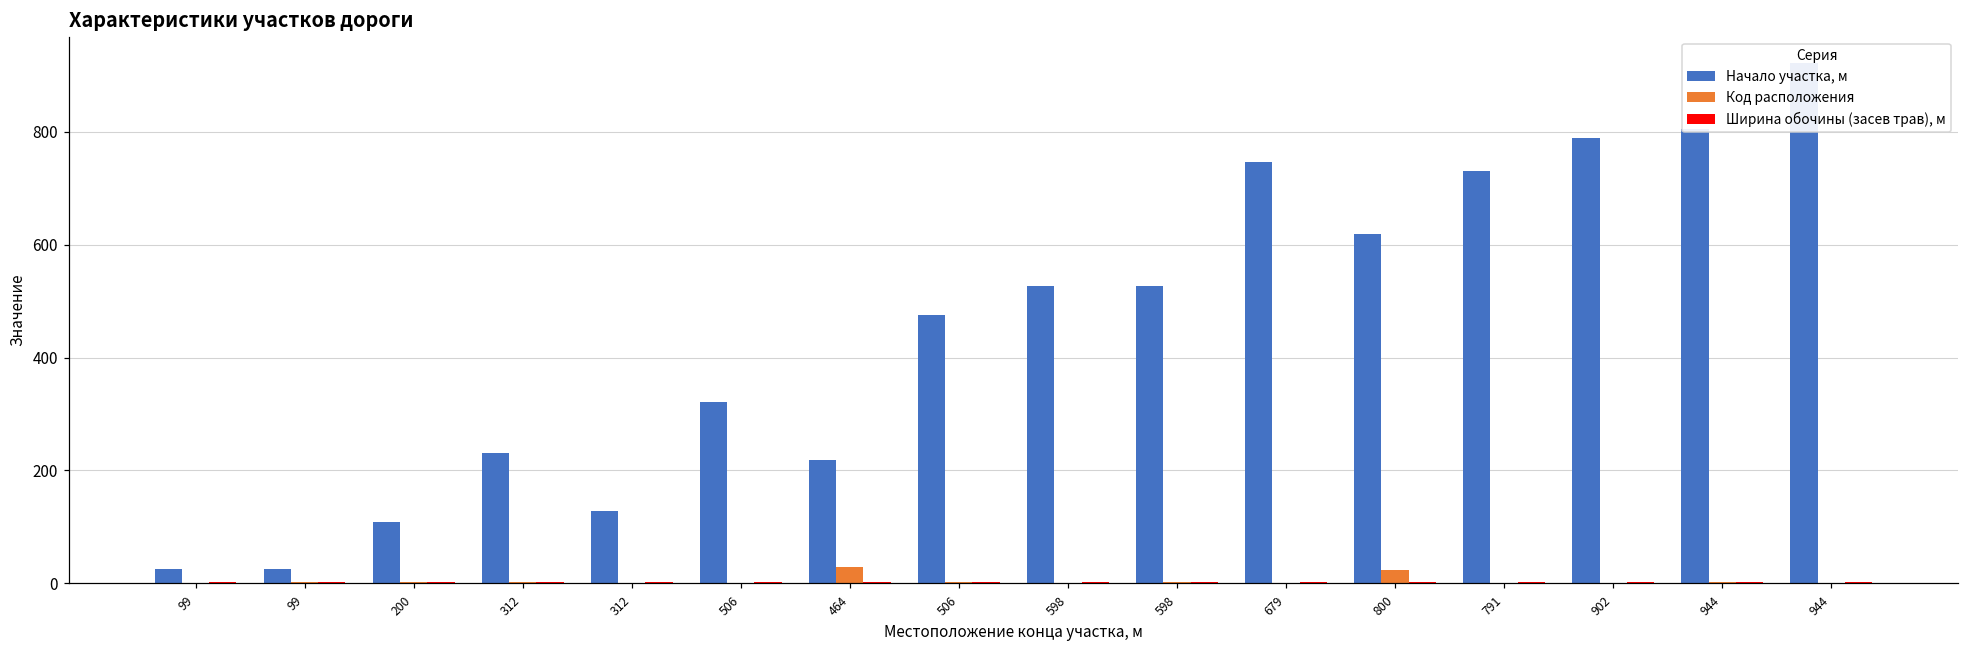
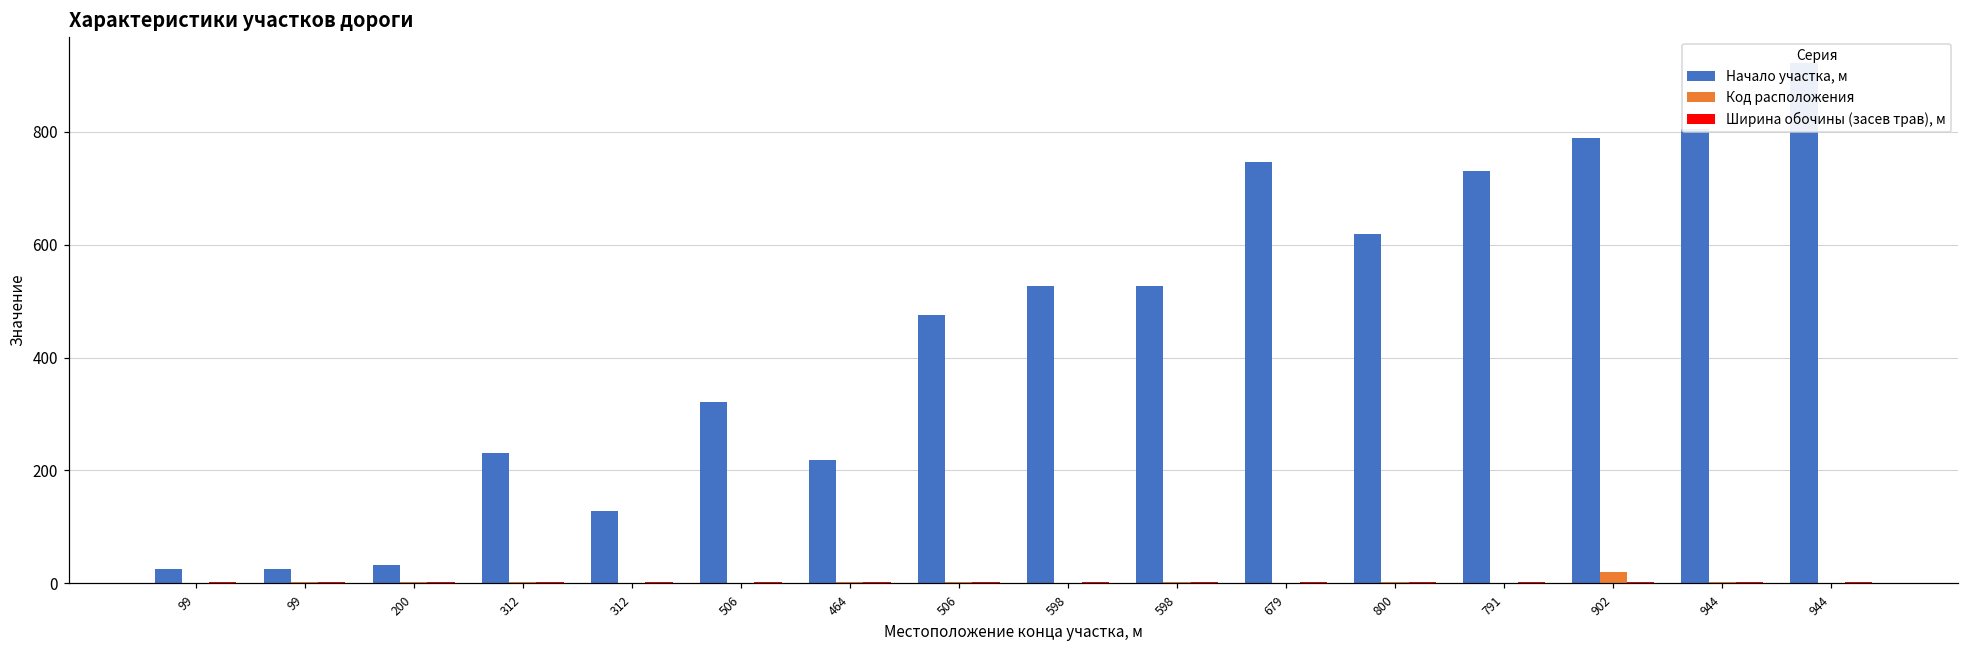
  {
    "Начало участка, м": {
-     "200": 110,
+     "200": 30,
      "464": 220,
      "679": 750,
      "800": 620,
      "791": 730,
      "902": 790
    },
    "Код расположения": {
-     "464": 30,
-     "800": 20,
-     "902": 0
+     "464": 0,
+     "800": 0,
+     "902": 20
    }
  }
